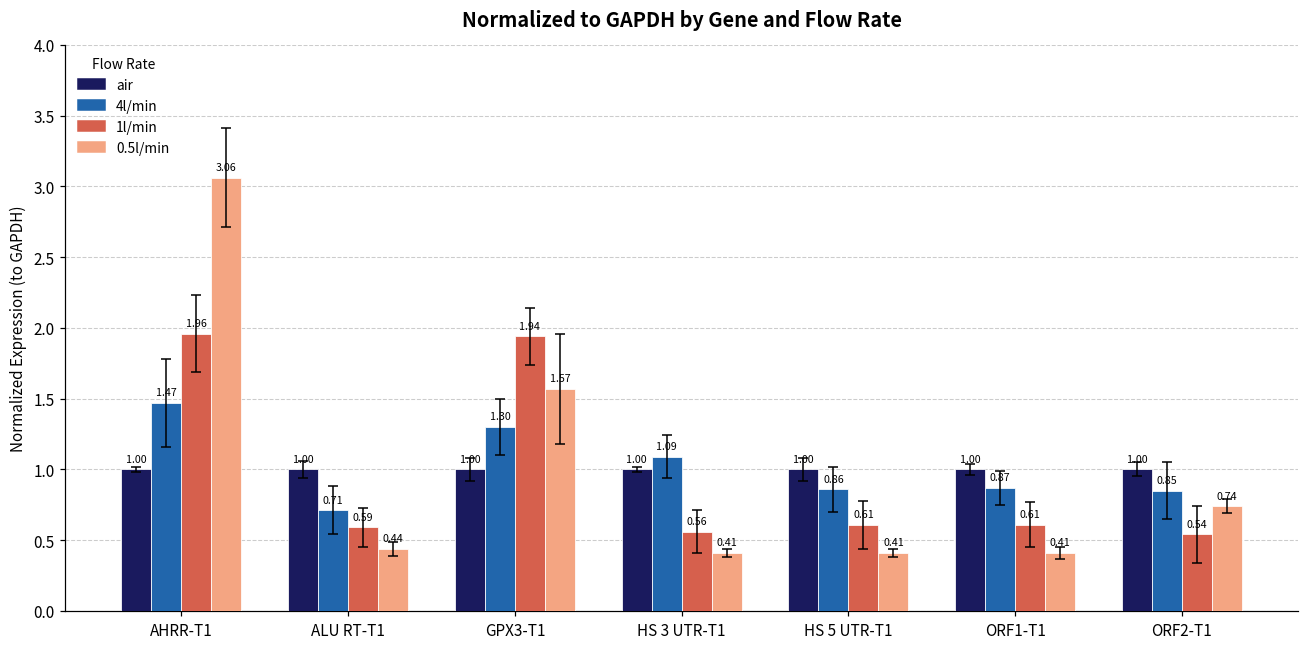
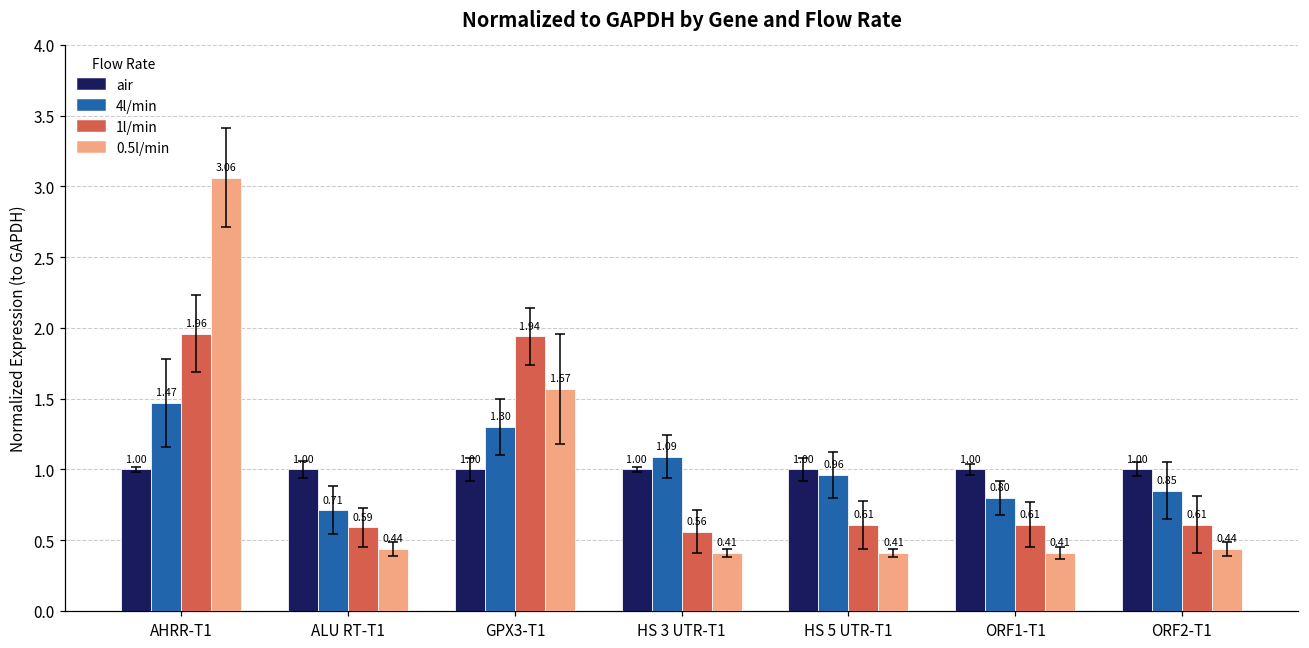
  {
    "air": {
      "AHRR-T1": 1.00,
      "HS 3 UTR-T1": 1.00
    },
    "4l/min": {
      "AHRR-T1": 1.47,
      "ALU RT-T1": 0.71,
      "GPX3-T1": 1.30,
      "HS 3 UTR-T1": 1.09,
-     "HS 5 UTR-T1": 0.86,
-     "ORF1-T1": 0.87,
+     "HS 5 UTR-T1": 0.96,
+     "ORF1-T1": 0.80,
      "ORF2-T1": 0.85
    },
    "1l/min": {
      "AHRR-T1": 1.96,
      "ALU RT-T1": 0.59,
      "GPX3-T1": 1.94,
      "HS 3 UTR-T1": 0.56,
      "HS 5 UTR-T1": 0.61,
      "ORF1-T1": 0.61,
-     "ORF2-T1": 0.54
+     "ORF2-T1": 0.61
    },
    "0.5l/min": {
      "AHRR-T1": 3.06,
      "GPX3-T1": 1.57,
-     "ORF2-T1": 0.74
+     "ORF2-T1": 0.44
    }
  }
